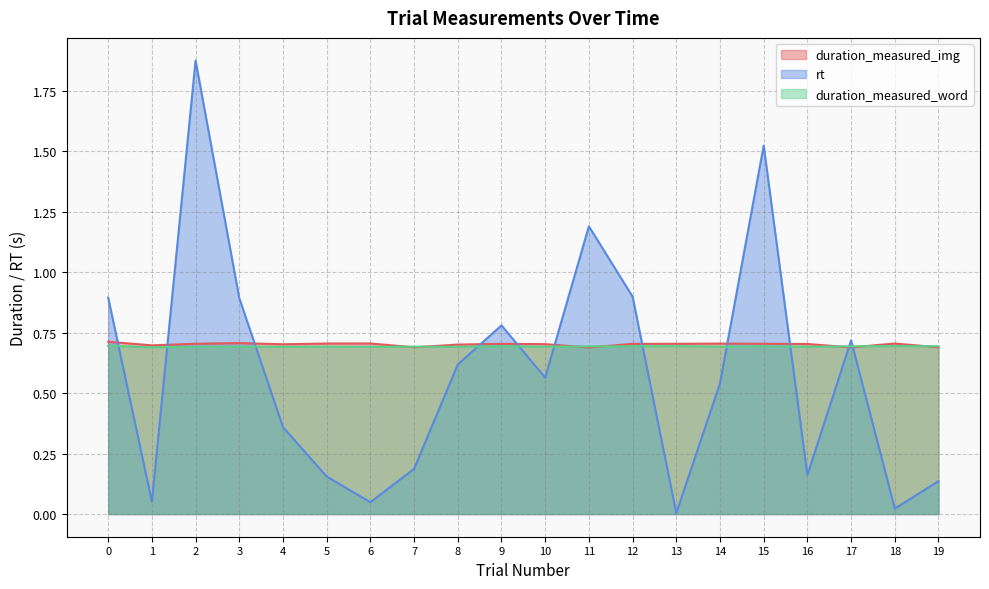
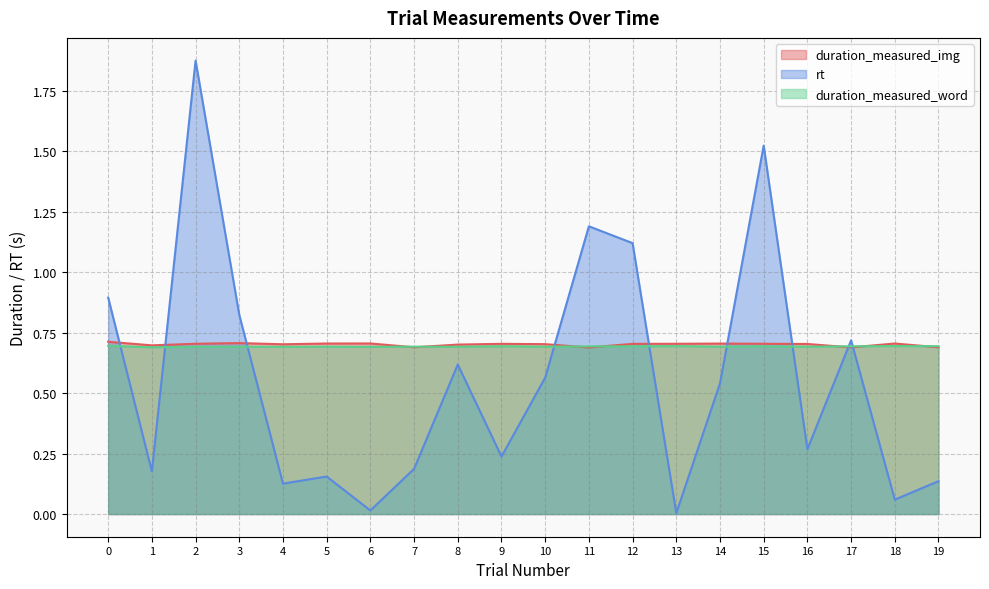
  {
    "duration_measured_img": {
      "0": 0.71,
      "2": 0.70,
      "3": 0.71,
      "5": 0.71,
      "6": 0.71,
      "14": 0.70,
      "16": 0.70,
      "18": 0.71
    },
    "rt": {
      "0": 0.90,
-     "1": 0.05,
+     "1": 0.18,
      "2": 1.88,
-     "3": 0.89,
-     "4": 0.36,
+     "3": 0.82,
+     "4": 0.13,
      "5": 0.16,
-     "6": 0.05,
+     "6": 0.01,
      "7": 0.19,
      "8": 0.62,
-     "9": 0.78,
+     "9": 0.24,
      "10": 0.56,
      "11": 1.19,
-     "12": 0.90,
+     "12": 1.12,
      "13": 0.00,
      "14": 0.54,
      "15": 1.52,
-     "16": 0.16,
+     "16": 0.27,
      "17": 0.72,
-     "18": 0.02,
+     "18": 0.06,
      "19": 0.14
    },
    "duration_measured_word": {
      "0": 0.70,
      "2": 0.69,
      "3": 0.69,
      "5": 0.69,
      "6": 0.69,
      "14": 0.69,
      "16": 0.69,
      "18": 0.69
    }
  }
